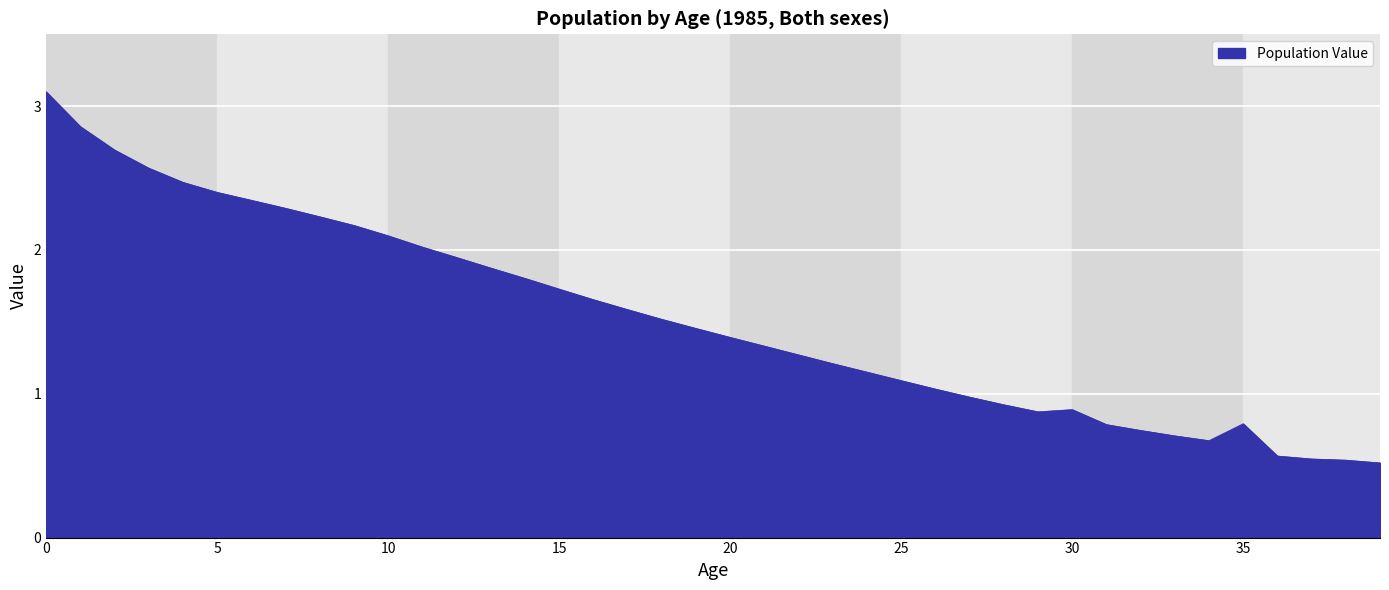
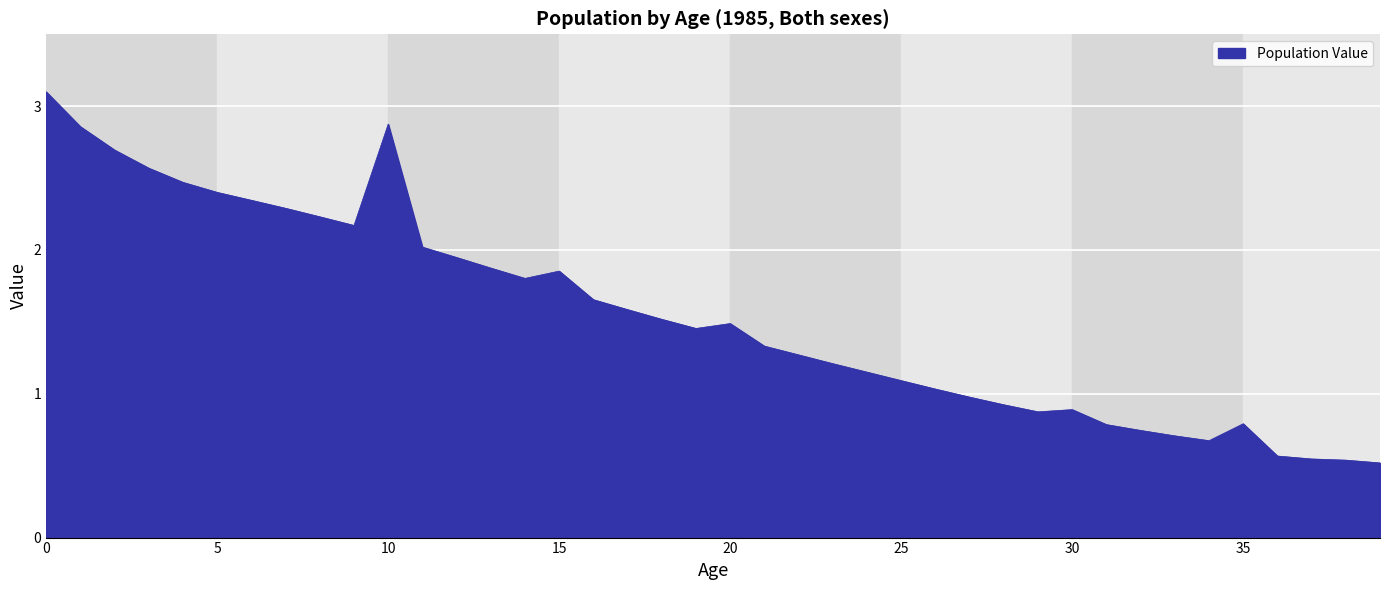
  {
    "0": 3.10,
    "5": 2.40,
-   "10": 2.10,
-   "15": 1.73,
-   "20": 1.39,
+   "10": 2.88,
+   "15": 1.85,
+   "20": 1.49,
    "25": 1.09,
    "30": 0.89,
    "35": 0.79
  }
